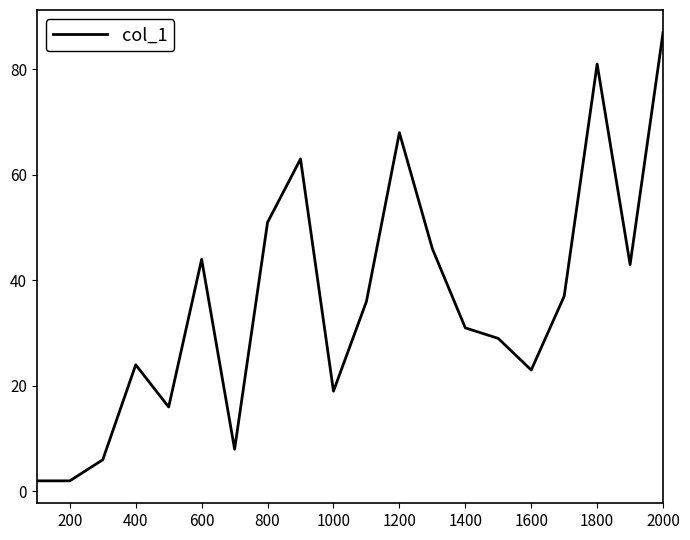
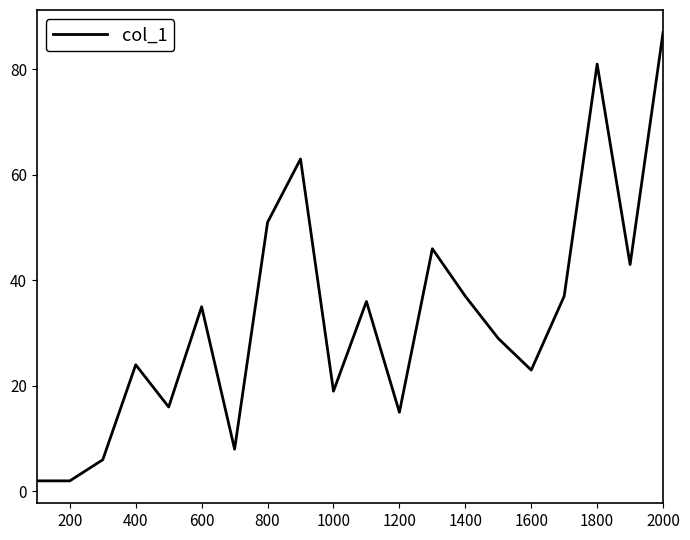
  {
    "200": 2,
    "400": 24,
-   "600": 44,
+   "600": 35,
    "800": 51,
    "1000": 19,
-   "1200": 68,
-   "1400": 31,
+   "1200": 15,
+   "1400": 37,
    "1600": 23,
    "1800": 81,
    "2000": 87
  }
